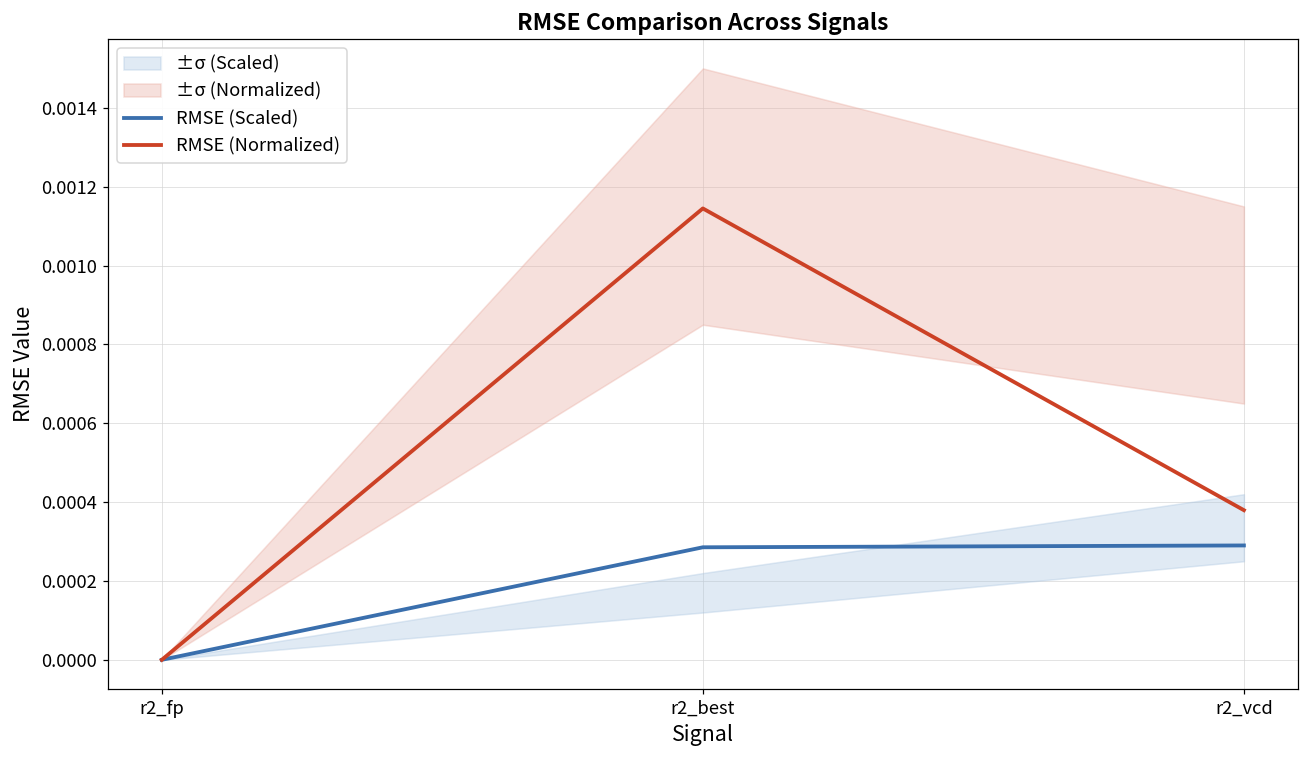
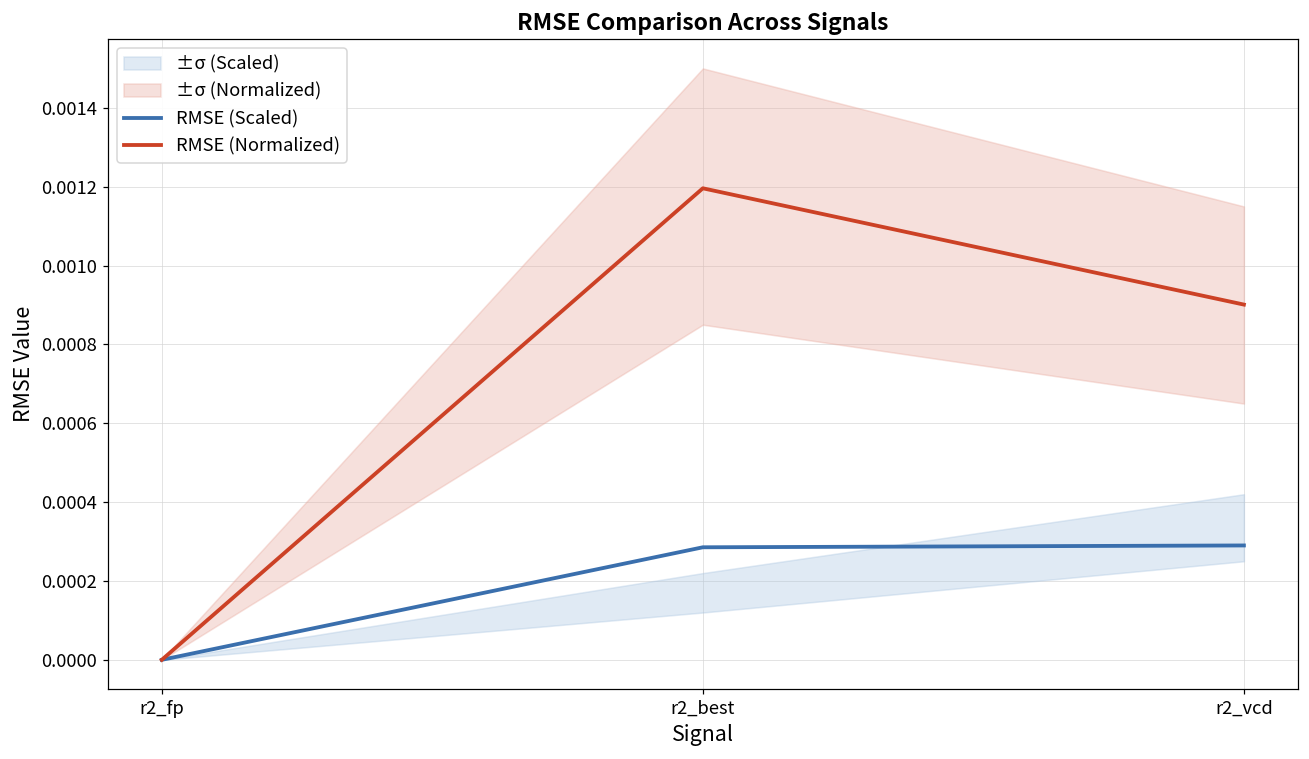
  {
    "RMSE (Scaled)": {
      "r2_best": 0.00029,
      "r2_vcd": 0.00029
    },
    "RMSE (Normalized)": {
-     "r2_best": 0.00114,
-     "r2_vcd": 0.00038
+     "r2_best": 0.00120,
+     "r2_vcd": 0.00090
    }
  }
